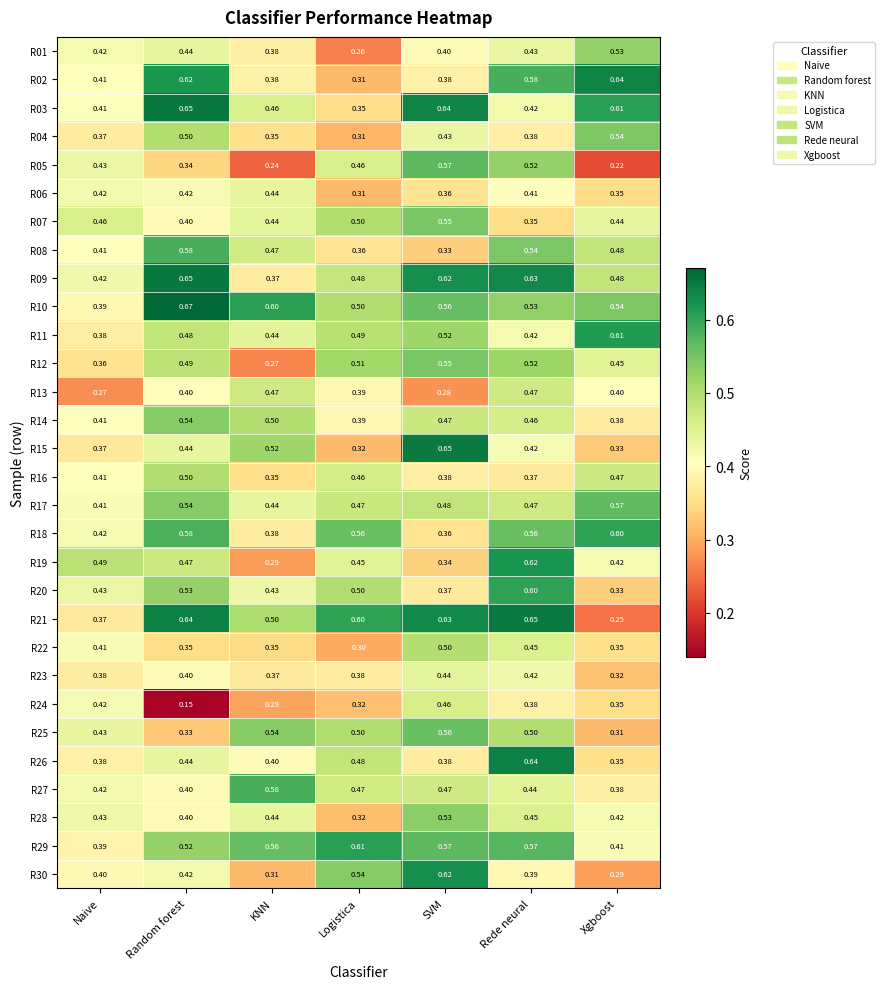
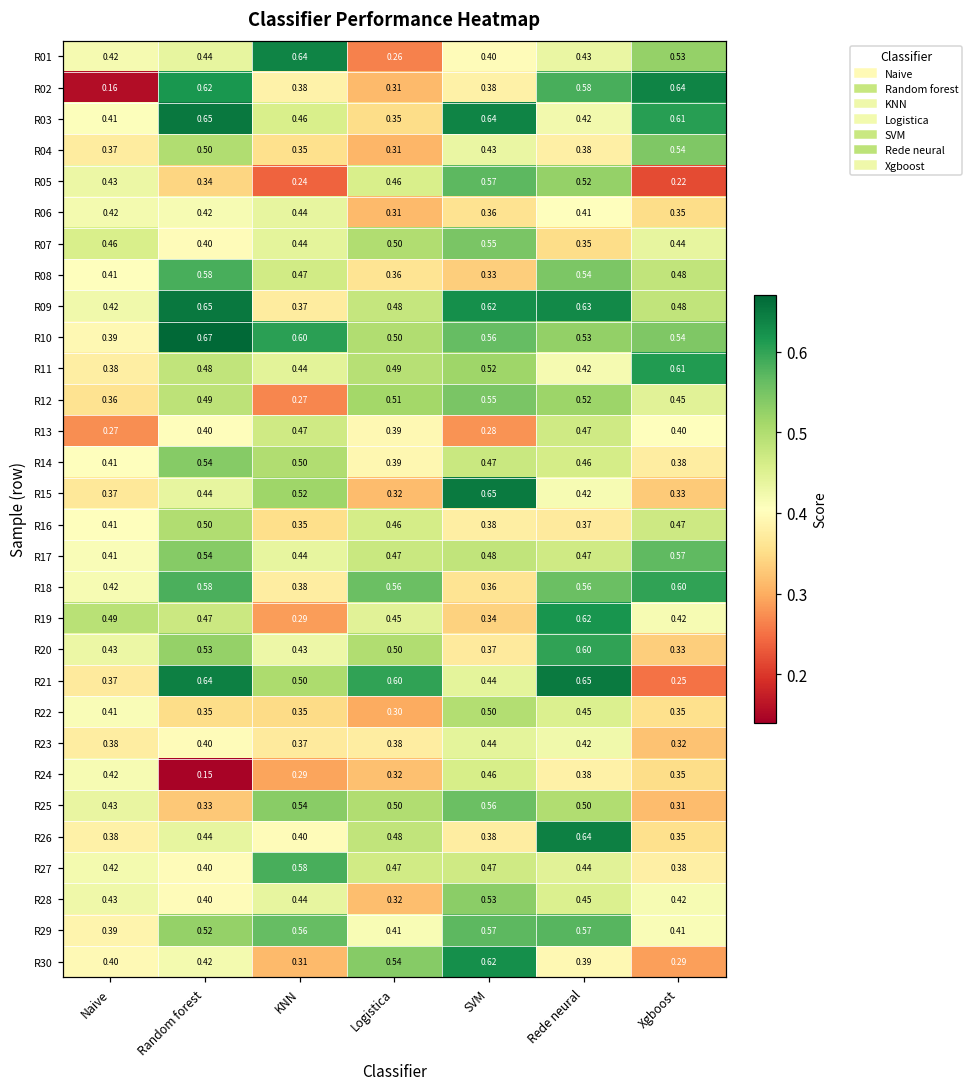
  {
    "R01": {
      "Naive": 0.42,
      "Random forest": 0.44,
-     "KNN": 0.38,
+     "KNN": 0.64,
      "Logistica": 0.26,
      "SVM": 0.40,
      "Rede neural": 0.43,
      "Xgboost": 0.53
    },
    "R02": {
-     "Naive": 0.41,
+     "Naive": 0.16,
      "Random forest": 0.62,
      "KNN": 0.38,
      "Logistica": 0.31,
      "SVM": 0.38,
      "Rede neural": 0.58,
      "Xgboost": 0.64
    },
    "R21": {
      "Naive": 0.37,
      "Random forest": 0.64,
      "KNN": 0.50,
      "Logistica": 0.60,
-     "SVM": 0.63,
+     "SVM": 0.44,
      "Rede neural": 0.65,
      "Xgboost": 0.25
    },
    "R29": {
      "Naive": 0.39,
      "Random forest": 0.52,
      "KNN": 0.56,
-     "Logistica": 0.61,
+     "Logistica": 0.41,
      "SVM": 0.57,
      "Rede neural": 0.57,
      "Xgboost": 0.41
    }
  }
